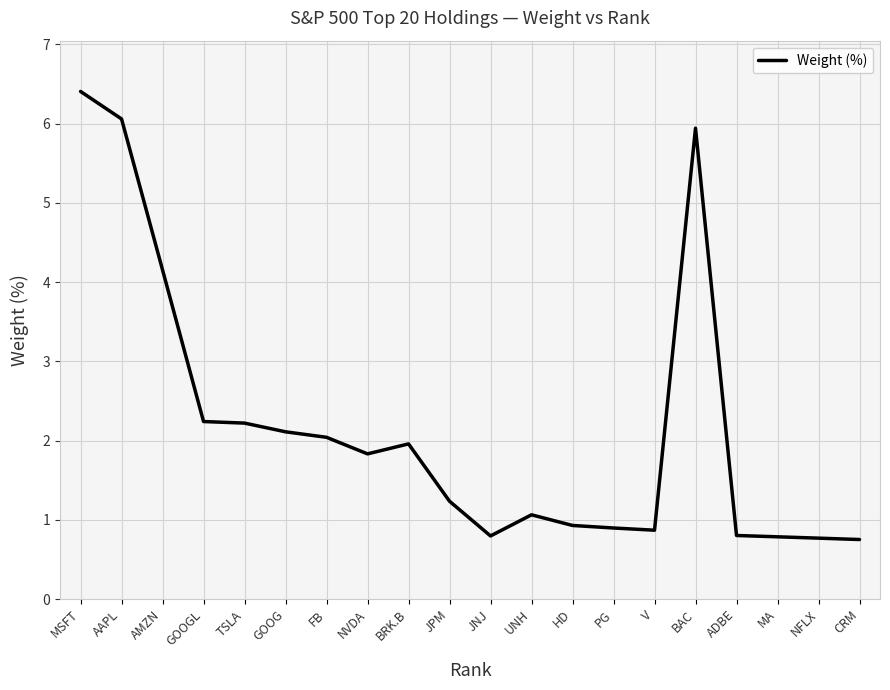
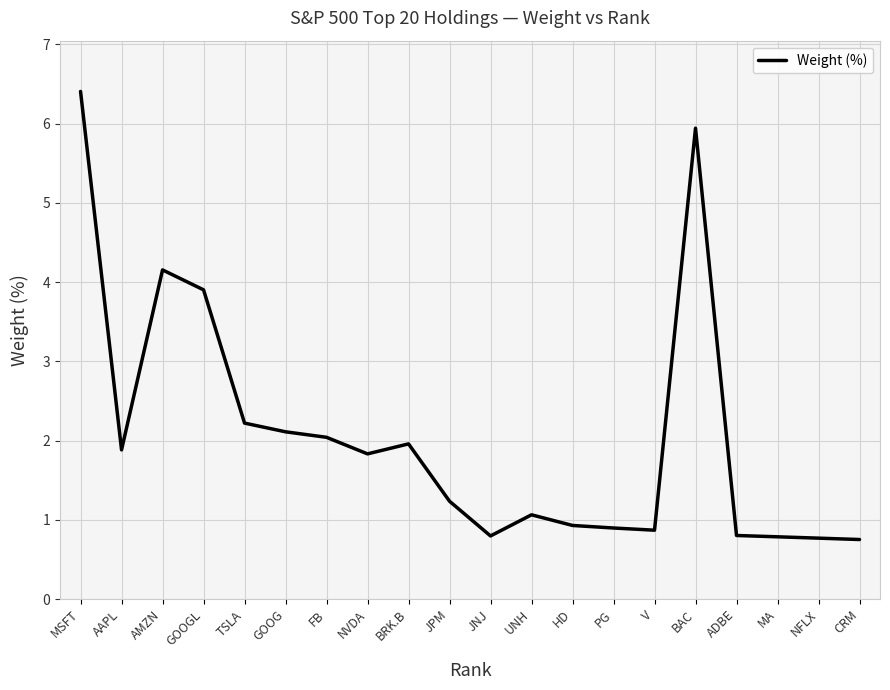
  {
    "MSFT": 6.4,
-   "AAPL": 6.1,
+   "AAPL": 1.9,
    "AMZN": 4.2,
-   "GOOGL": 2.2,
+   "GOOGL": 3.9,
    "TSLA": 2.2,
    "GOOG": 2.1,
    "FB": 2.0,
    "NVDA": 1.8,
    "BRK.B": 2.0,
    "JPM": 1.2,
    "JNJ": 0.8,
    "UNH": 1.1,
    "HD": 0.9,
    "PG": 0.9,
    "V": 0.9,
    "BAC": 5.9,
    "ADBE": 0.8,
    "MA": 0.8,
    "NFLX": 0.8,
    "CRM": 0.8
  }
